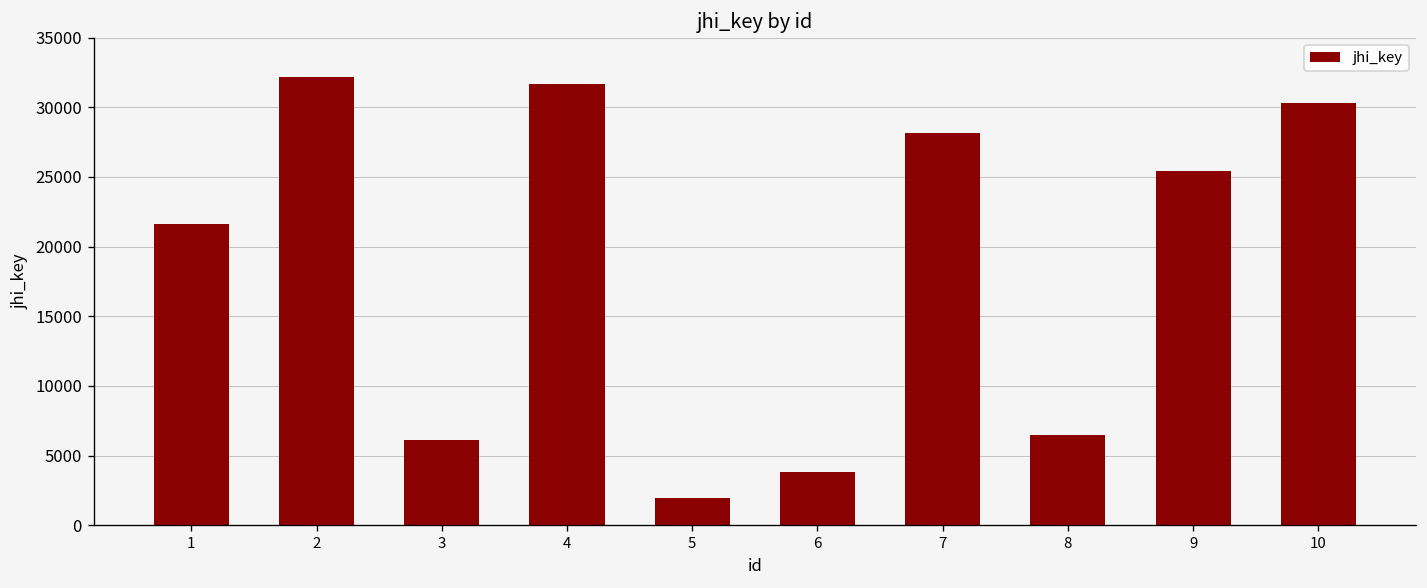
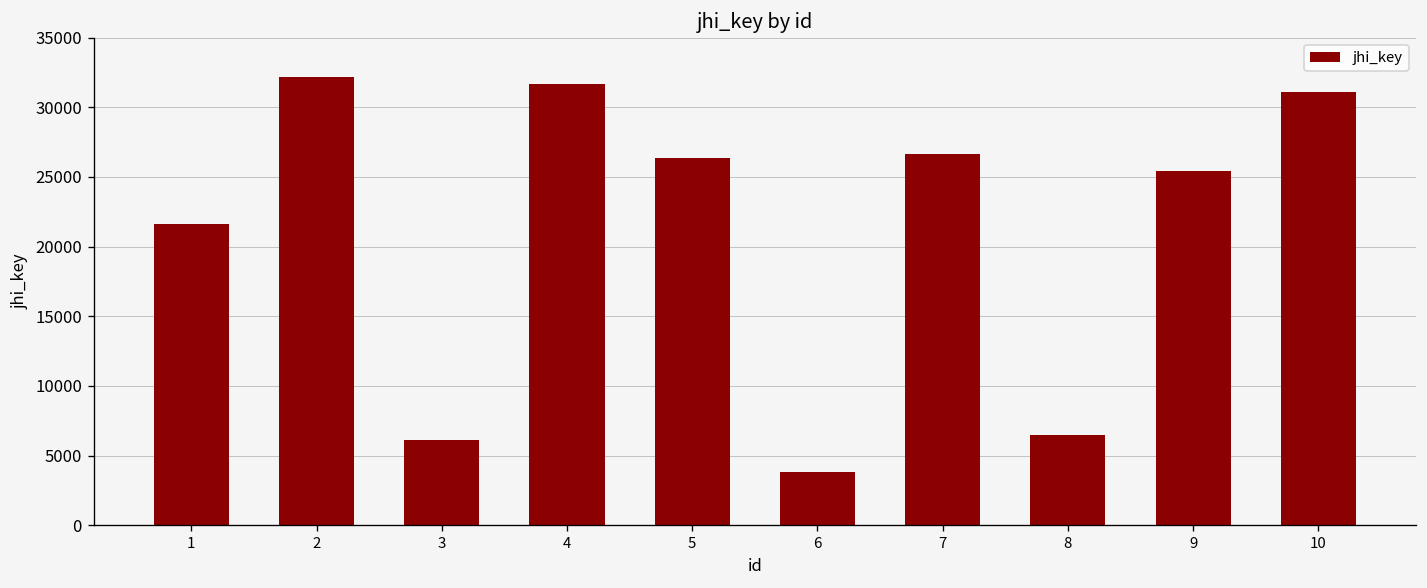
  {
    "1": 21600,
    "2": 32200,
    "3": 6100,
    "4": 31600,
-   "5": 2000,
+   "5": 26400,
    "6": 3800,
-   "7": 28200,
+   "7": 26600,
    "8": 6500,
    "9": 25400,
-   "10": 30300
+   "10": 31100
  }
